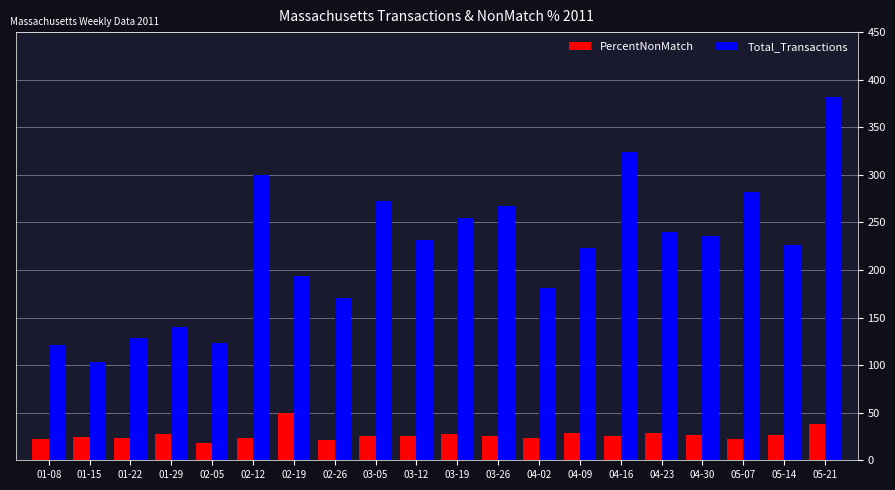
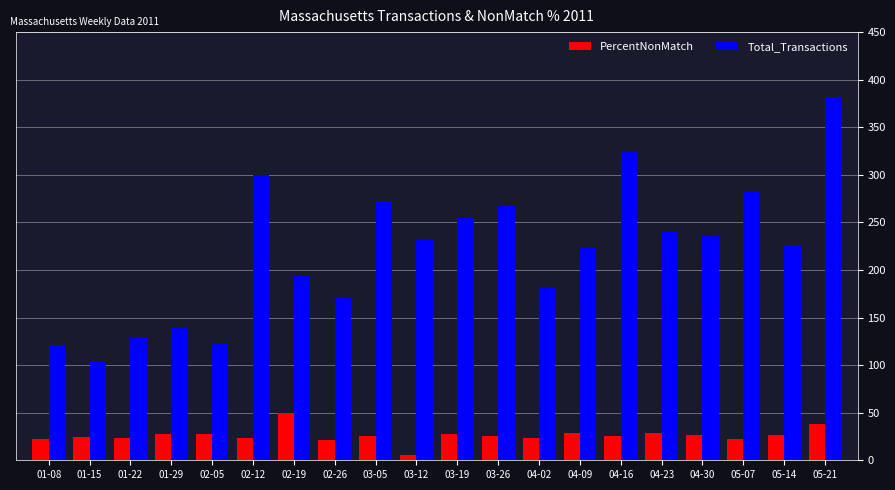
  {
    "PercentNonMatch": {
      "01-08": 20,
      "01-15": 20,
      "01-22": 20,
      "01-29": 30,
-     "02-05": 20,
+     "02-05": 30,
      "02-12": 20,
      "02-19": 50,
      "02-26": 20,
      "03-05": 30,
-     "03-12": 30,
+     "03-12": 10,
      "03-19": 30,
      "03-26": 30,
      "04-02": 20,
      "04-09": 30,
      "04-16": 30,
      "04-23": 30,
      "04-30": 30,
      "05-07": 20,
      "05-14": 30,
      "05-21": 40
    },
    "Total_Transactions": {
      "01-08": 120,
      "01-15": 100,
      "01-22": 130,
      "01-29": 140,
      "02-05": 120,
      "02-12": 300,
      "02-19": 190,
      "02-26": 170,
      "03-05": 270,
      "03-12": 230,
      "03-19": 260,
      "03-26": 270,
      "04-02": 180,
      "04-09": 220,
      "04-16": 320,
      "04-23": 240,
      "04-30": 240,
      "05-07": 280,
      "05-14": 230,
      "05-21": 380
    }
  }
